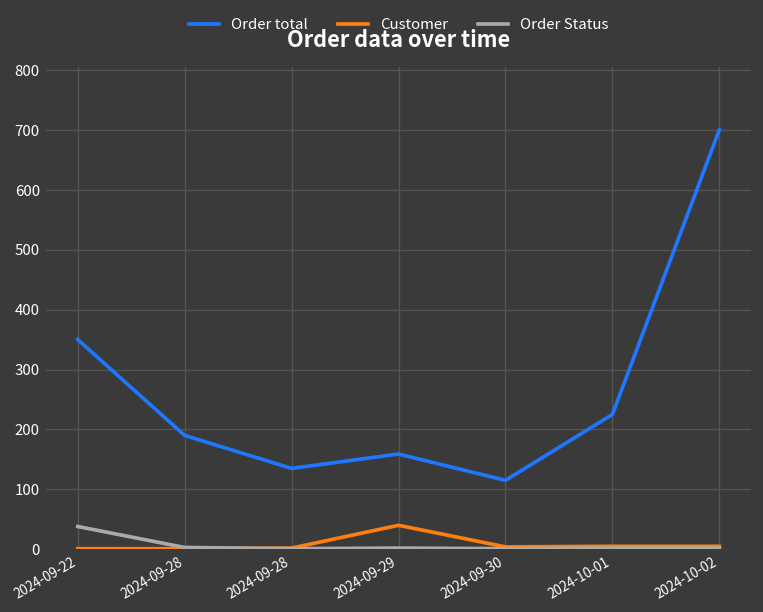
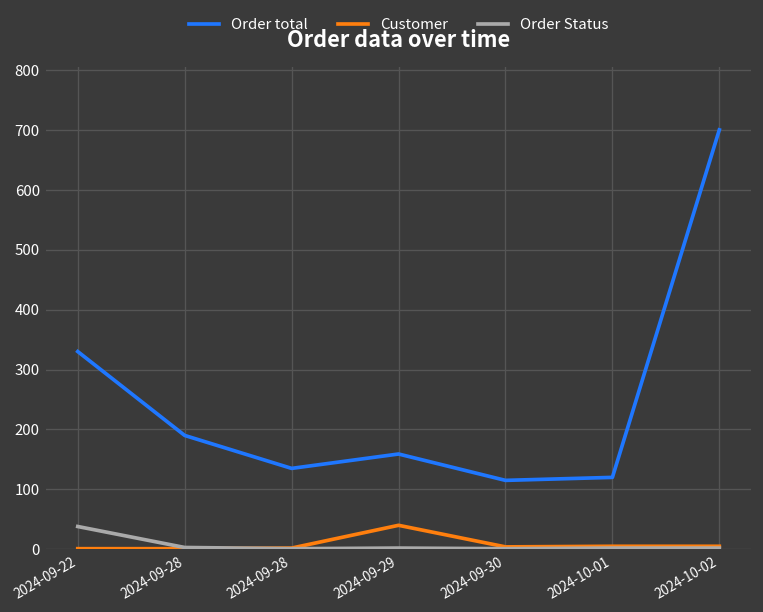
  {
    "Order total": {
-     "2024-09-22": 350,
+     "2024-09-22": 330,
      "2024-09-29": 160,
      "2024-09-30": 120,
-     "2024-10-01": 230,
+     "2024-10-01": 120,
      "2024-10-02": 700
    },
    "Customer": {
      "2024-09-22": 0,
      "2024-09-29": 40
    },
    "Order Status": {
      "2024-09-22": 40,
      "2024-09-29": 0
    }
  }
